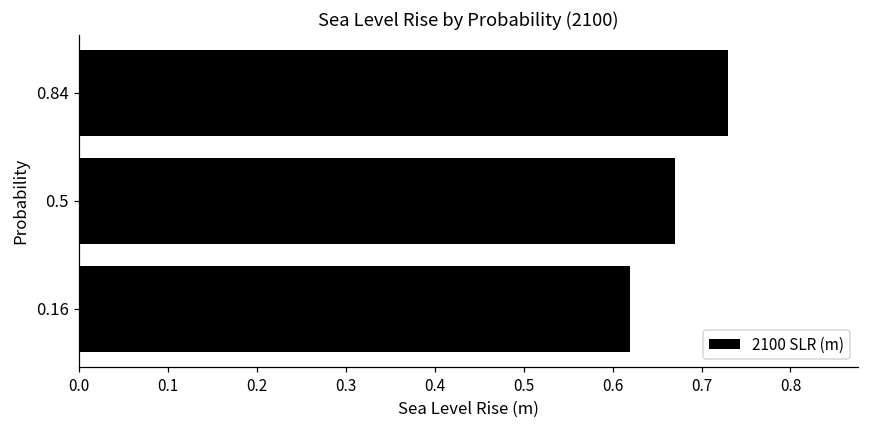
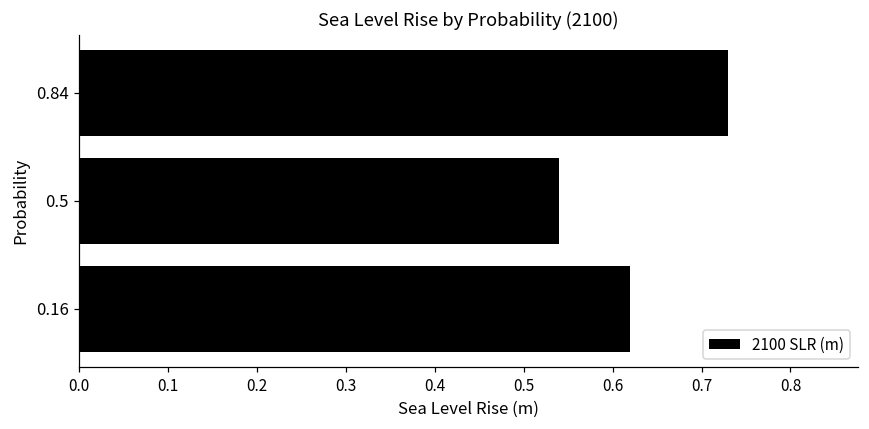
  {
    "0.84": 0.73,
-   "0.5": 0.67,
+   "0.5": 0.54,
    "0.16": 0.62
  }
